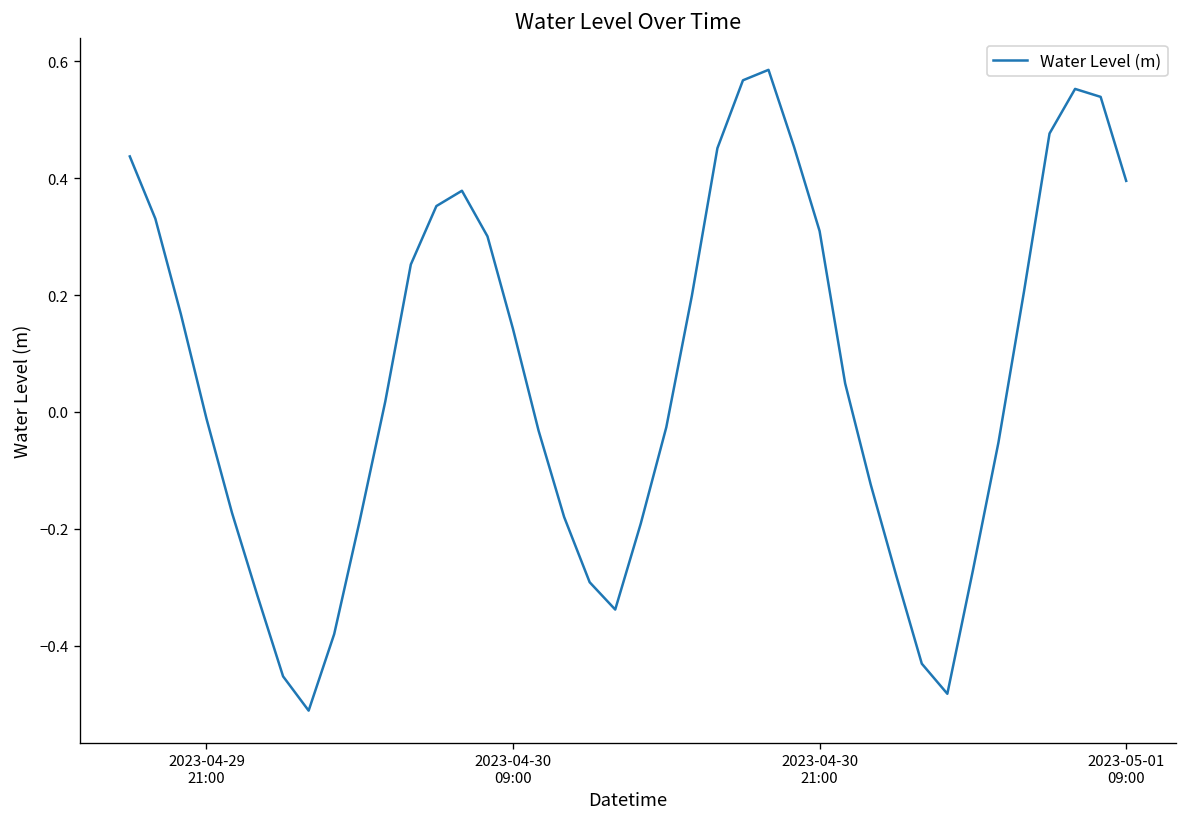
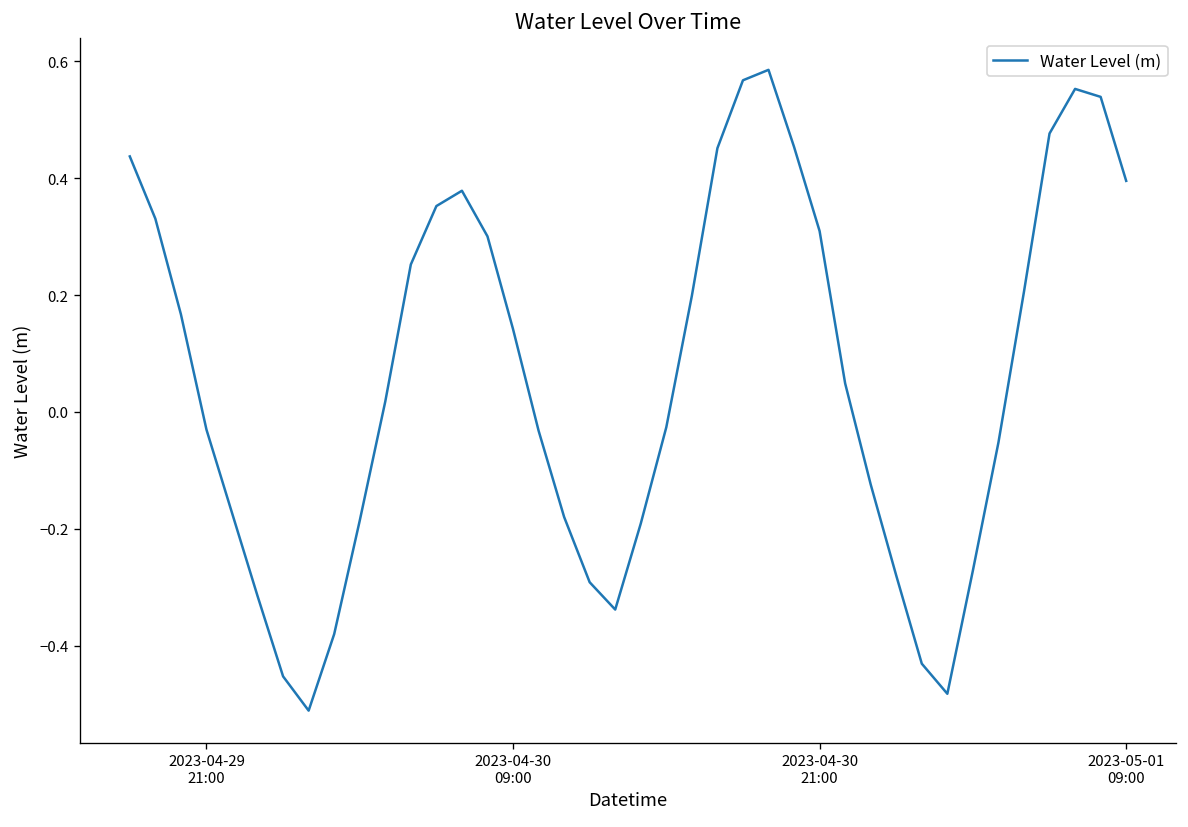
  {
-   "2023-04-29 21:00": -0.01,
+   "2023-04-29 21:00": -0.03,
    "2023-04-30 09:00": 0.14,
    "2023-04-30 21:00": 0.31,
    "2023-05-01 09:00": 0.40
  }
